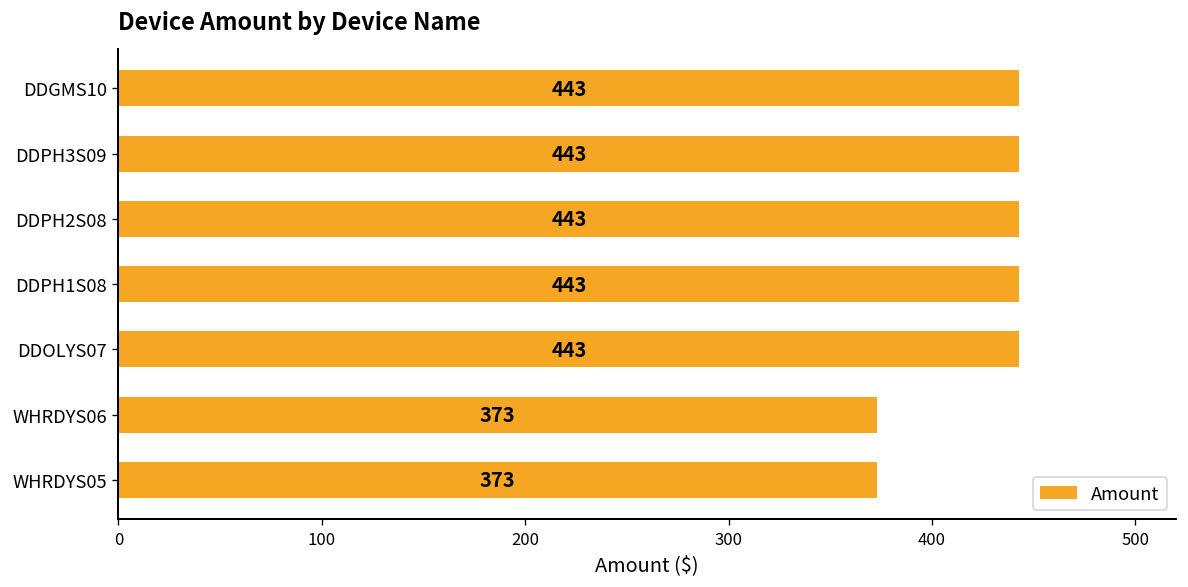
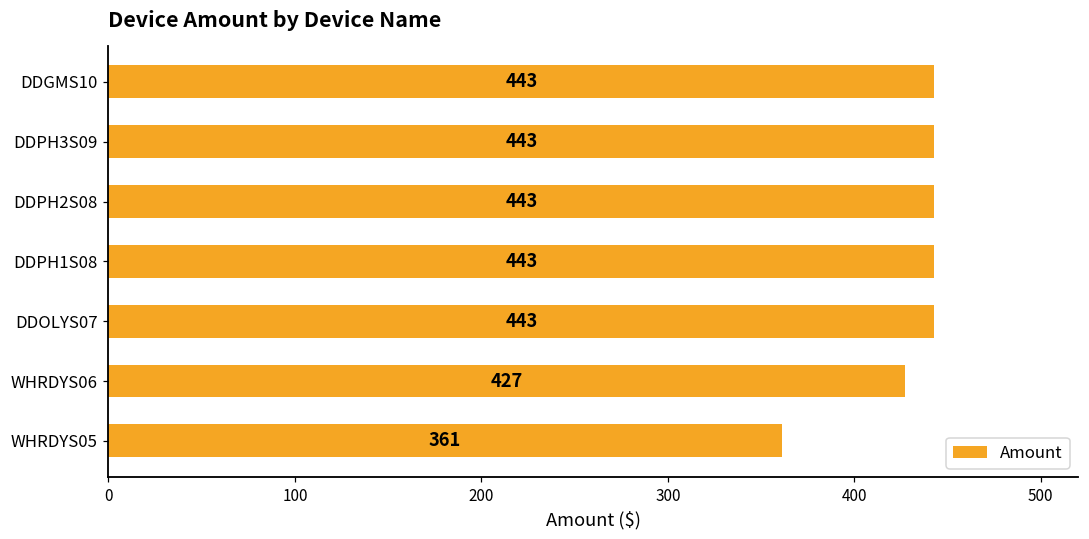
  {
    "DDGMS10": 443,
    "DDPH3S09": 443,
    "DDPH2S08": 443,
    "DDPH1S08": 443,
    "DDOLYS07": 443,
-   "WHRDYS06": 373,
-   "WHRDYS05": 373
+   "WHRDYS06": 427,
+   "WHRDYS05": 361
  }
